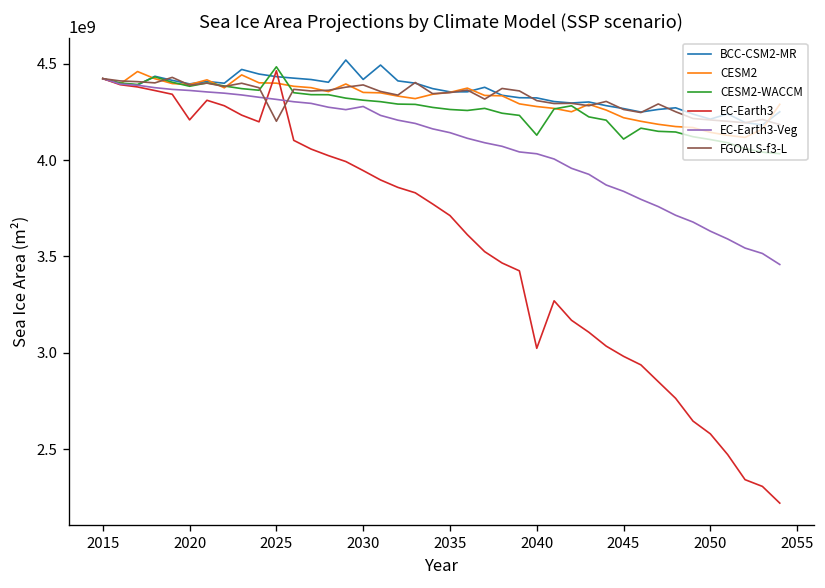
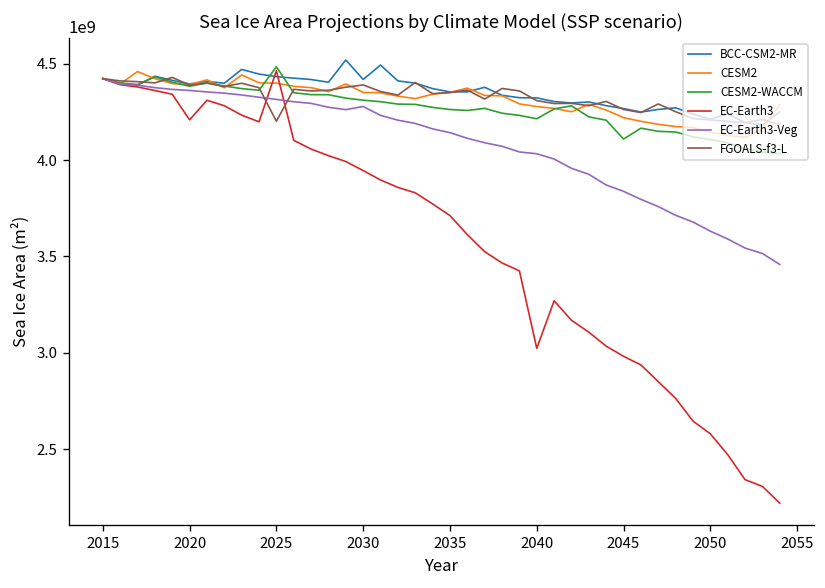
  {
    "BCC-CSM2-MR": {
      "2025": 4430000000,
      "2030": 4420000000
    },
    "CESM2": {
      "2025": 4400000000,
      "2030": 4350000000,
      "2040": 4280000000,
      "2045": 4220000000
    },
    "CESM2-WACCM": {
      "2025": 4480000000,
      "2030": 4310000000,
      "2035": 4260000000,
-     "2040": 4130000000,
+     "2040": 4210000000,
      "2045": 4110000000
    },
    "EC-Earth3": {
      "2020": 4210000000,
      "2025": 4460000000,
      "2030": 3950000000,
      "2035": 3710000000,
      "2040": 3020000000,
      "2045": 2980000000,
      "2050": 2580000000
    },
    "EC-Earth3-Veg": {
      "2020": 4360000000,
      "2025": 4320000000,
      "2030": 4280000000,
      "2035": 4140000000,
      "2040": 4030000000,
      "2045": 3840000000,
      "2050": 3630000000
    },
    "FGOALS-f3-L": {
      "2025": 4200000000,
      "2030": 4390000000
    }
  }
